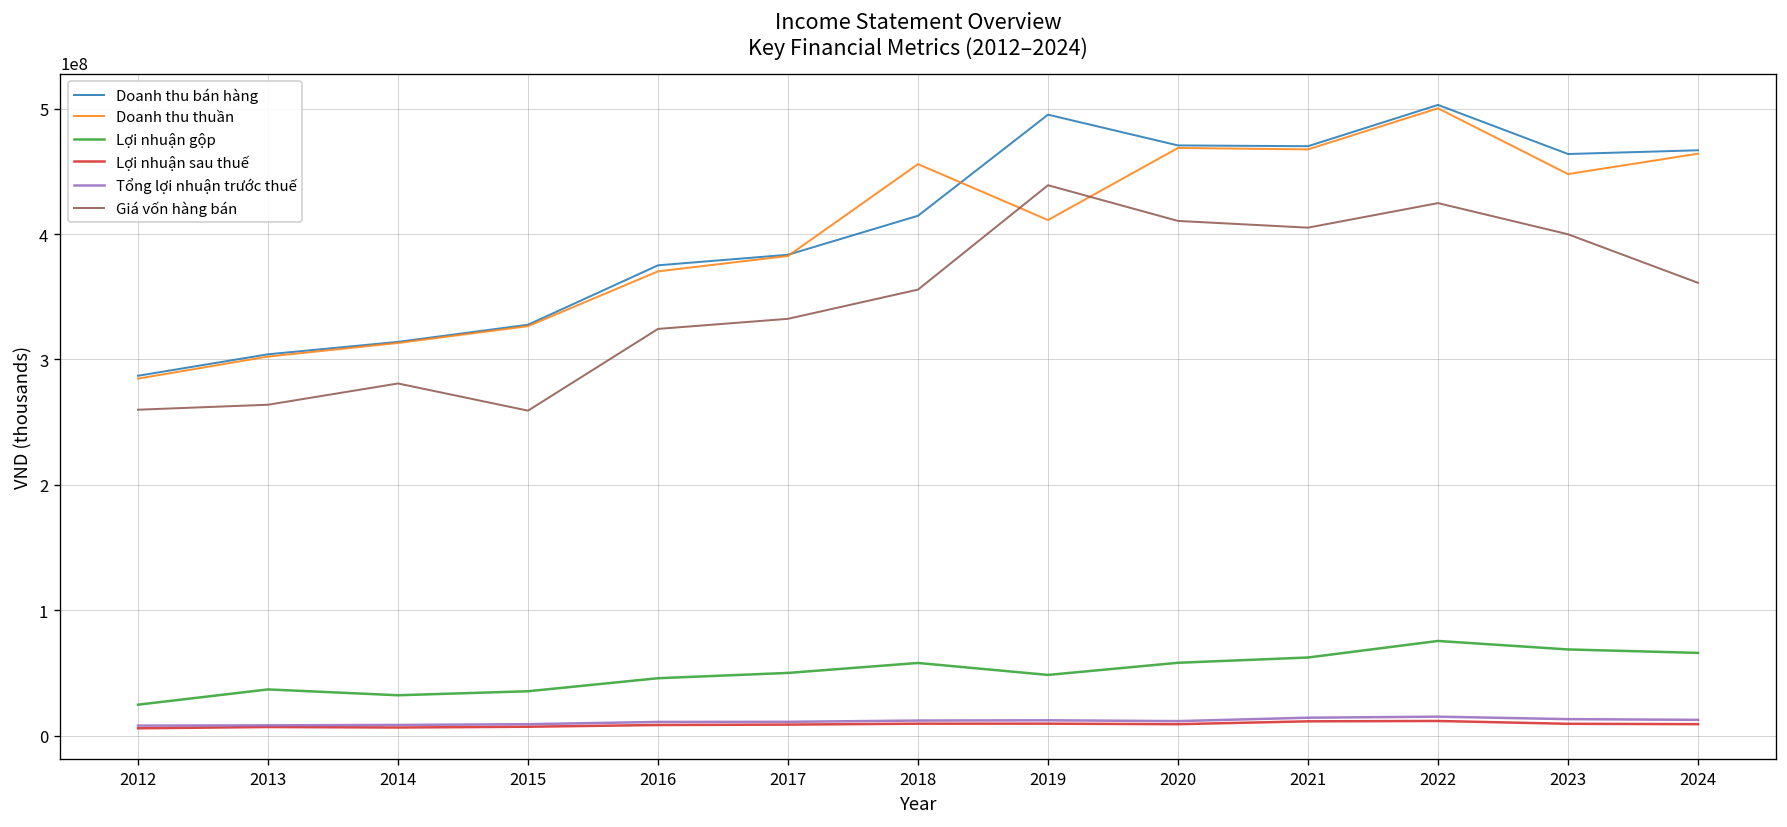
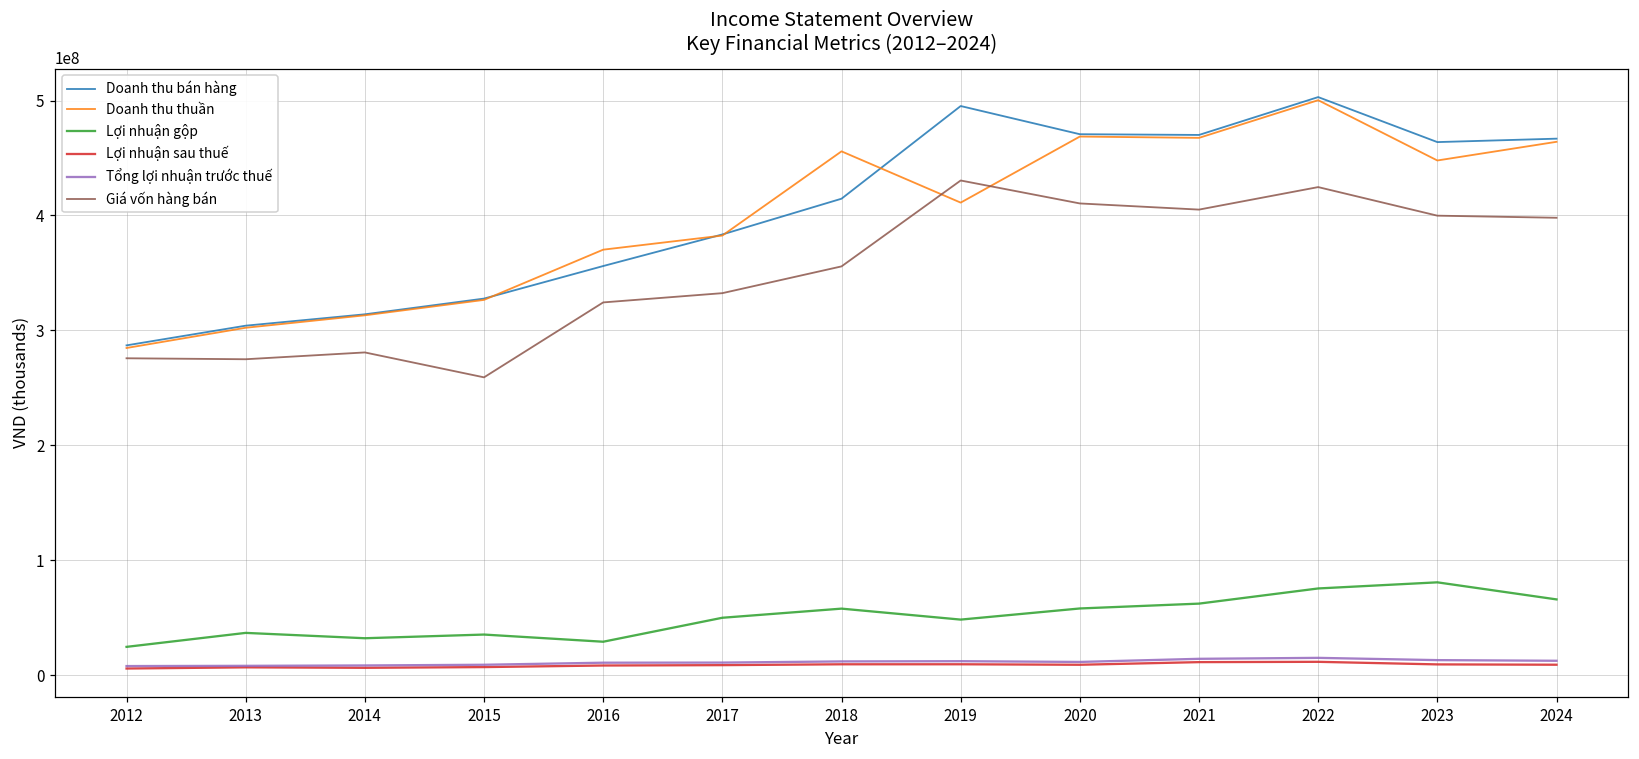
  {
    "Doanh thu bán hàng": {
-     "2016": 375000000,
+     "2016": 356000000,
      "2018": 415000000,
      "2019": 495000000,
      "2021": 470000000,
      "2022": 503000000,
      "2023": 464000000,
      "2024": 467000000
    },
    "Doanh thu thuần": {
      "2016": 370000000,
      "2018": 456000000,
      "2019": 411000000,
      "2021": 468000000,
      "2022": 500000000,
      "2023": 448000000,
      "2024": 464000000
    },
    "Lợi nhuận gộp": {
      "2012": 25000000,
      "2013": 37000000,
      "2014": 32000000,
      "2015": 35000000,
-     "2016": 46000000,
+     "2016": 29000000,
      "2017": 50000000,
      "2018": 58000000,
      "2019": 49000000,
      "2020": 58000000,
      "2021": 62000000,
      "2022": 76000000,
-     "2023": 69000000,
+     "2023": 81000000,
      "2024": 66000000
    },
    "Lợi nhuận sau thuế": {
      "2018": 10000000,
      "2019": 10000000,
      "2021": 12000000,
      "2022": 12000000,
      "2023": 10000000,
      "2024": 9000000
    },
    "Tổng lợi nhuận trước thuế": {
      "2018": 12000000,
      "2019": 12000000,
      "2021": 14000000,
      "2022": 15000000,
      "2023": 13000000,
      "2024": 13000000
    },
    "Giá vốn hàng bán": {
-     "2012": 260000000,
-     "2013": 264000000,
+     "2012": 276000000,
+     "2013": 275000000,
      "2014": 281000000,
      "2015": 259000000,
      "2016": 324000000,
      "2017": 332000000,
      "2018": 356000000,
-     "2019": 439000000,
+     "2019": 430000000,
      "2020": 410000000,
      "2021": 405000000,
      "2022": 425000000,
      "2023": 400000000,
-     "2024": 361000000
+     "2024": 398000000
    }
  }
